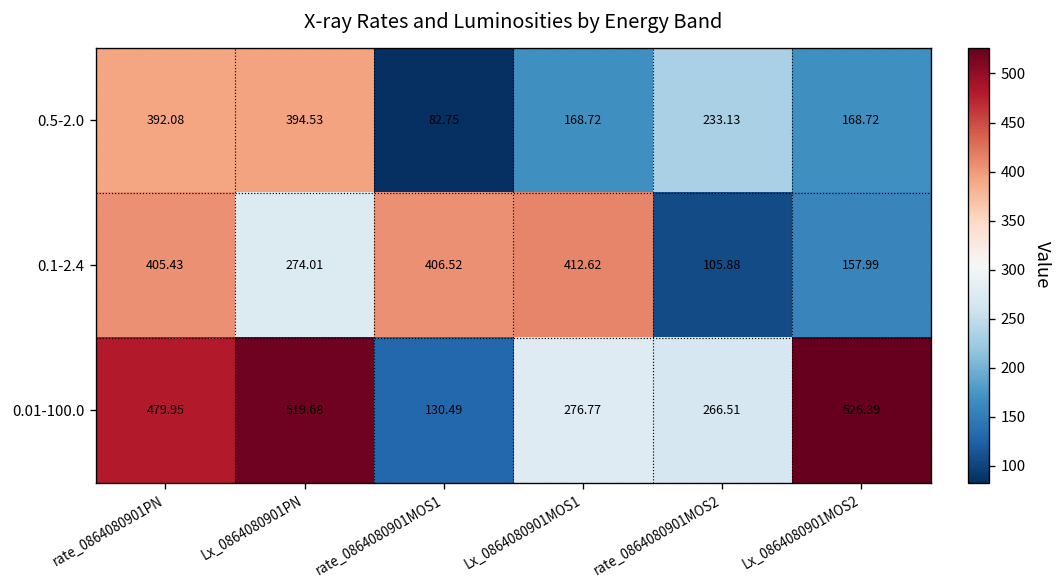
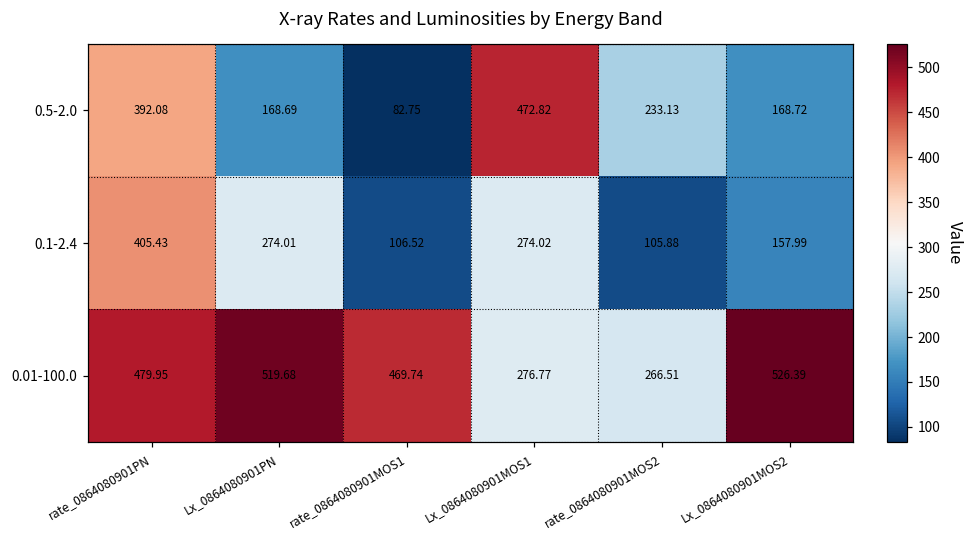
  {
    "0.5-2.0": {
      "rate_0864080901PN": 392.08,
-     "Lx_0864080901PN": 394.53,
+     "Lx_0864080901PN": 168.69,
      "rate_0864080901MOS1": 82.75,
-     "Lx_0864080901MOS1": 168.72,
+     "Lx_0864080901MOS1": 472.82,
      "rate_0864080901MOS2": 233.13,
      "Lx_0864080901MOS2": 168.72
    },
    "0.1-2.4": {
      "rate_0864080901PN": 405.43,
      "Lx_0864080901PN": 274.01,
-     "rate_0864080901MOS1": 406.52,
-     "Lx_0864080901MOS1": 412.62,
+     "rate_0864080901MOS1": 106.52,
+     "Lx_0864080901MOS1": 274.02,
      "rate_0864080901MOS2": 105.88,
      "Lx_0864080901MOS2": 157.99
    },
    "0.01-100.0": {
      "rate_0864080901PN": 479.95,
      "Lx_0864080901PN": 519.68,
-     "rate_0864080901MOS1": 130.49,
+     "rate_0864080901MOS1": 469.74,
      "Lx_0864080901MOS1": 276.77,
      "rate_0864080901MOS2": 266.51,
      "Lx_0864080901MOS2": 526.39
    }
  }
